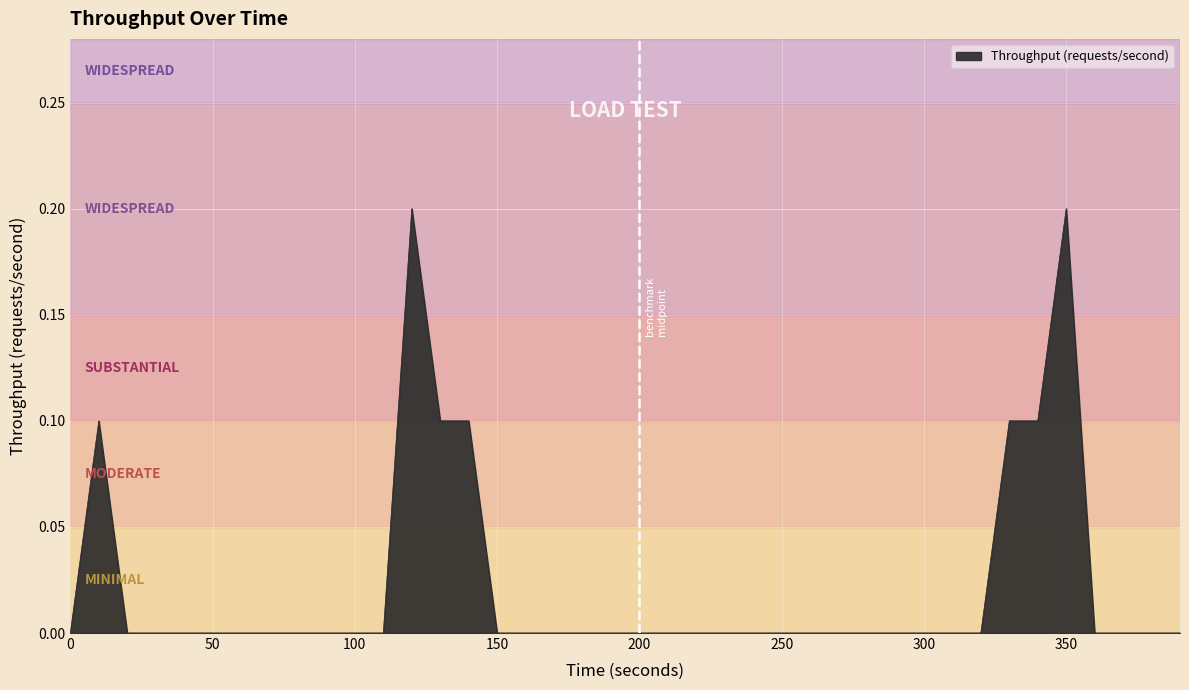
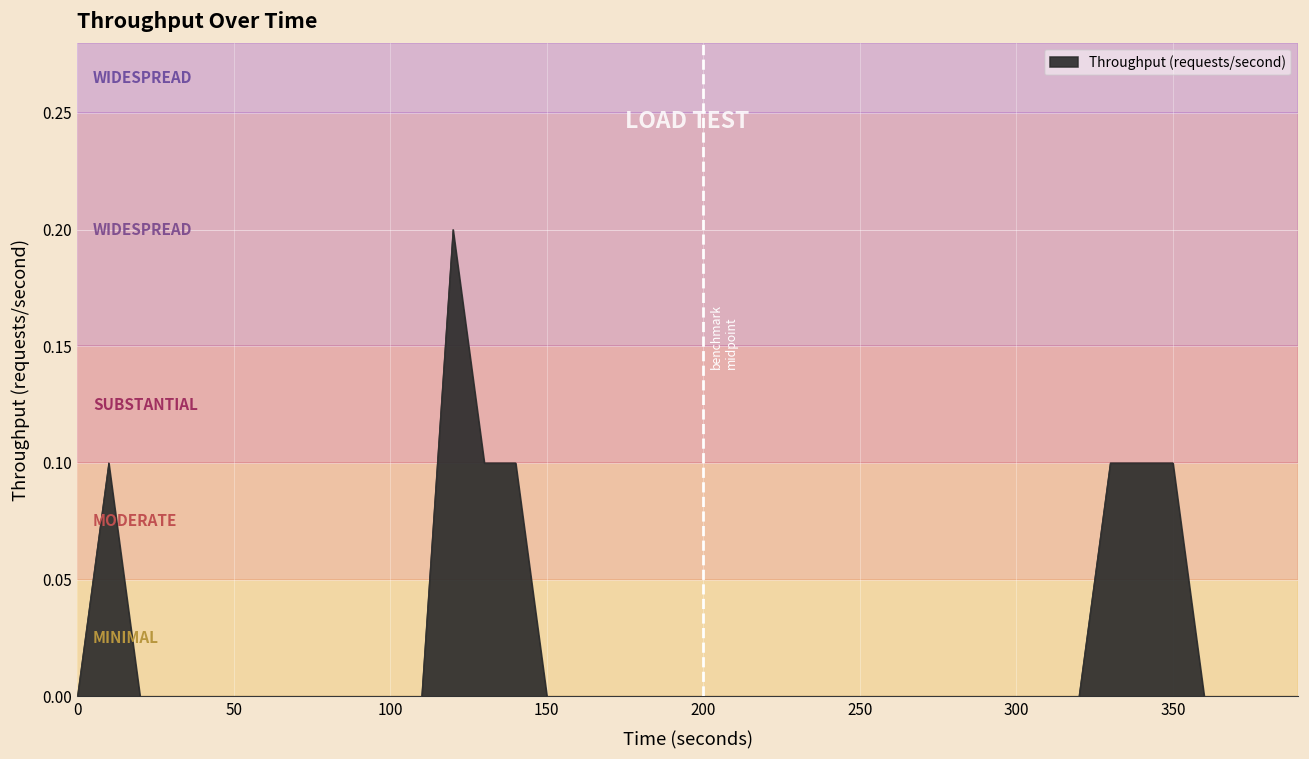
  {
    "0": 0.0,
    "50": 0.0,
    "100": 0.0,
    "150": 0.0,
    "200": 0.0,
    "250": 0.0,
    "300": 0.0,
-   "350": 0.2
+   "350": 0.1
  }
